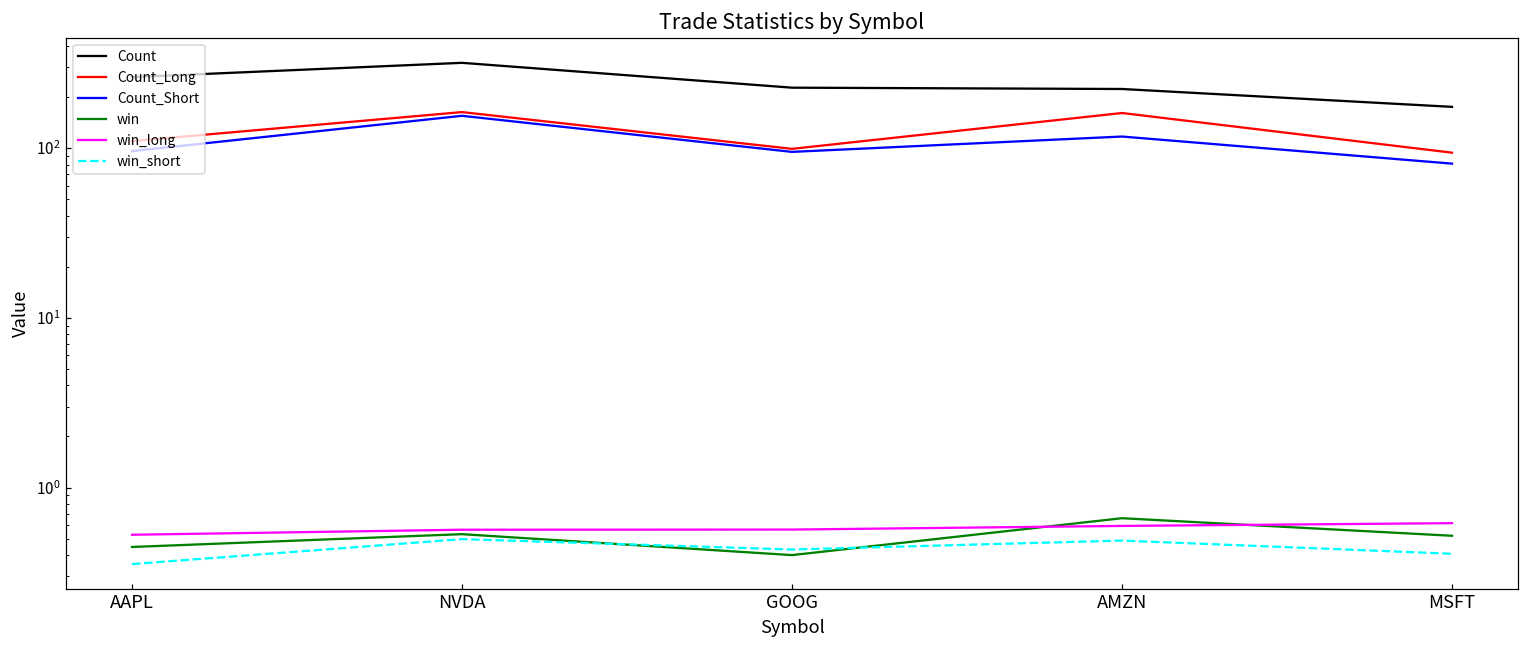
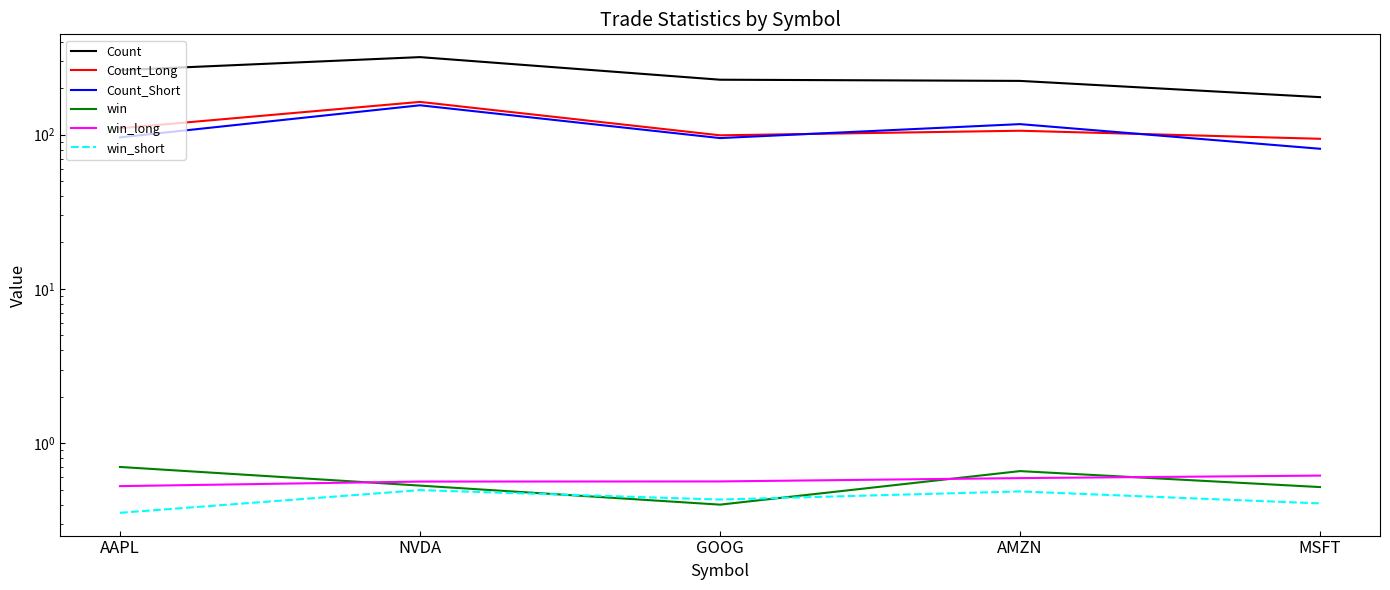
  {
    "Count": {
      "NVDA": 320,
      "GOOG": 230,
      "AMZN": 220,
      "MSFT": 180
    },
    "Count_Long": {
      "NVDA": 160,
      "GOOG": 100,
-     "AMZN": 160,
+     "AMZN": 110,
      "MSFT": 90
    },
    "Count_Short": {
      "NVDA": 160,
      "GOOG": 100,
      "AMZN": 120,
      "MSFT": 80
    },
    "win": {
-     "AAPL": 0.45,
+     "AAPL": 0.7,
      "NVDA": 0.53,
      "GOOG": 0.40,
      "AMZN": 0.66,
      "MSFT": 0.52
    },
    "win_long": {
      "AAPL": 0.53,
      "NVDA": 0.56,
      "GOOG": 0.57,
      "AMZN": 0.59,
      "MSFT": 0.62
    },
    "win_short": {
      "AAPL": 0.35,
      "NVDA": 0.50,
      "GOOG": 0.43,
      "AMZN": 0.49,
      "MSFT": 0.41
    }
  }
